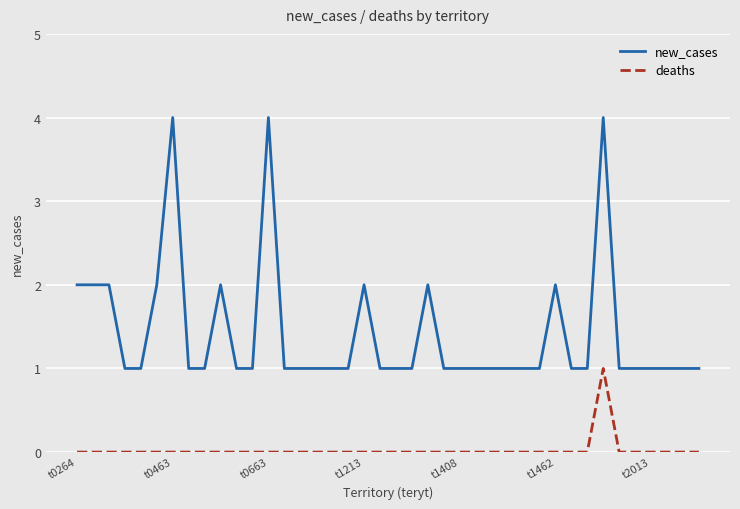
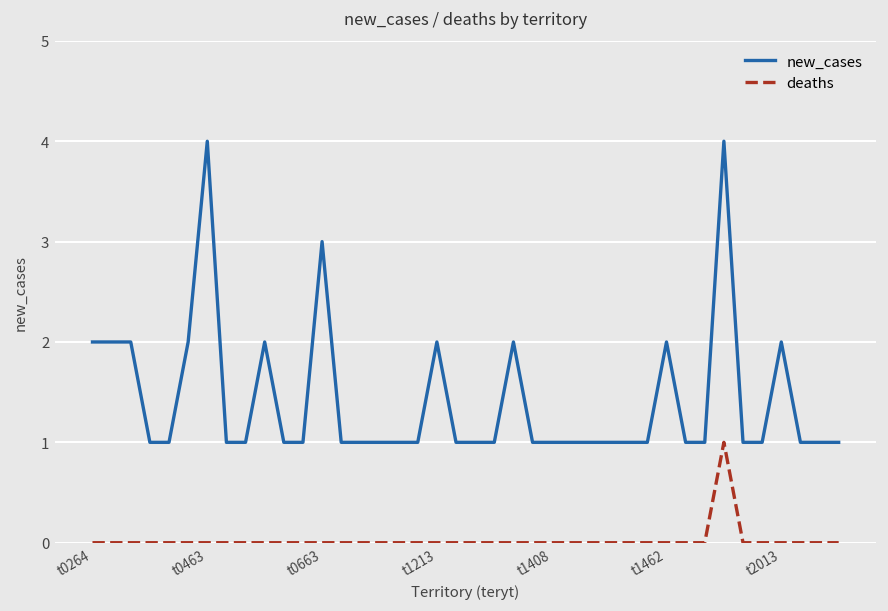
  {
    "new_cases": {
      "t0264": 2,
      "t0463": 4,
-     "t0663": 4,
+     "t0663": 3,
      "t1213": 2,
      "t1408": 1,
      "t1462": 2,
-     "t2013": 1
+     "t2013": 2
    },
    "deaths": {
      "t0264": 0,
      "t0463": 0,
      "t0663": 0,
      "t1213": 0,
      "t1408": 0,
      "t1462": 0,
      "t2013": 0
    }
  }
